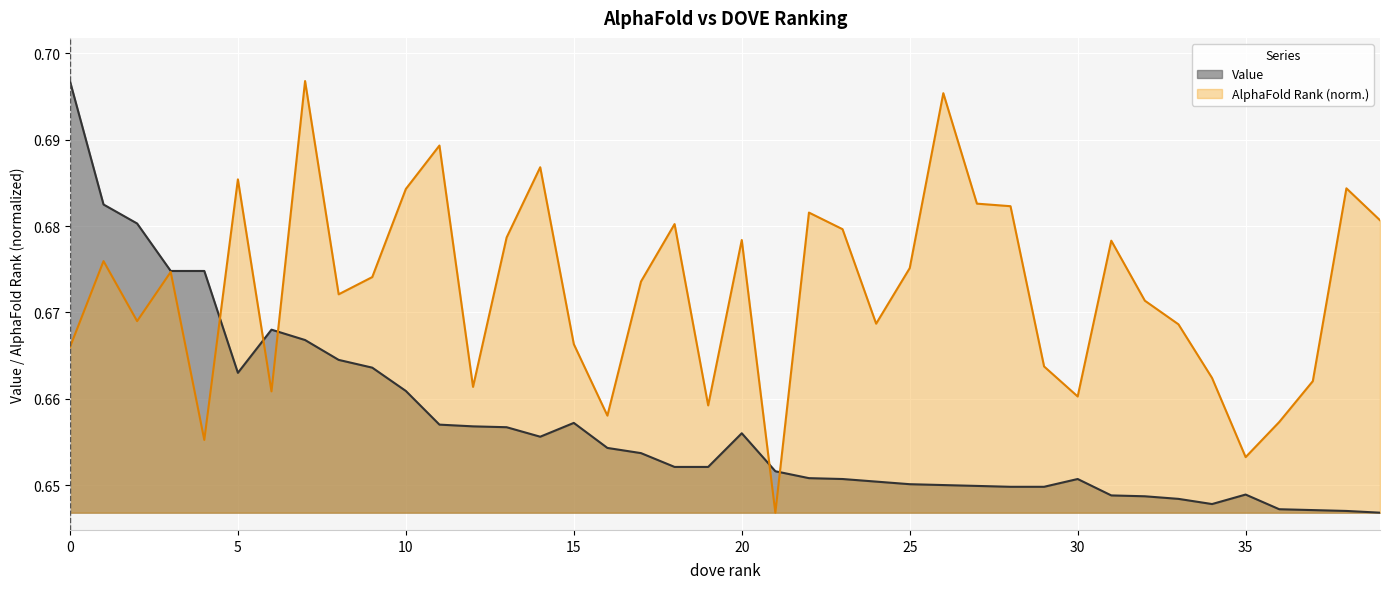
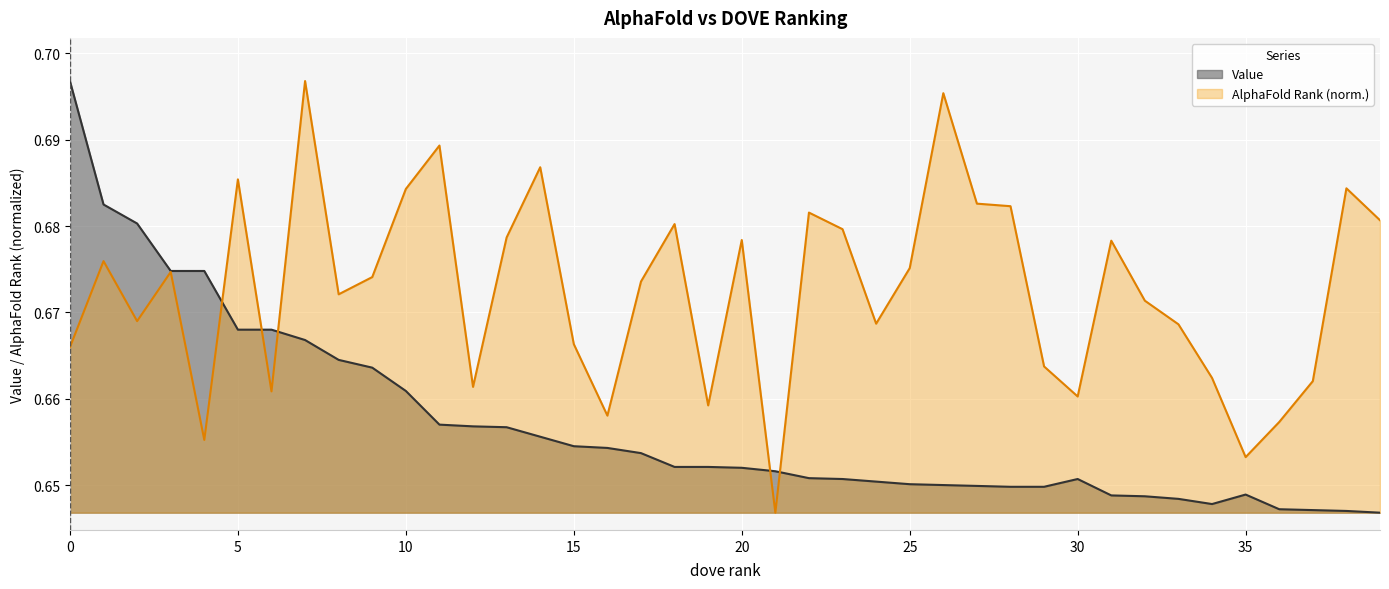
  {
    "Value": {
      "0": 0.697,
-     "5": 0.663,
+     "5": 0.668,
      "10": 0.661,
-     "15": 0.657,
-     "20": 0.656,
+     "15": 0.655,
+     "20": 0.652,
      "25": 0.650,
      "30": 0.651,
      "35": 0.649
    },
    "AlphaFold Rank (norm.)": {
      "0": 0.666,
      "5": 0.685,
      "10": 0.684,
      "15": 0.666,
      "20": 0.678,
      "25": 0.675,
      "30": 0.660,
      "35": 0.653
    }
  }
